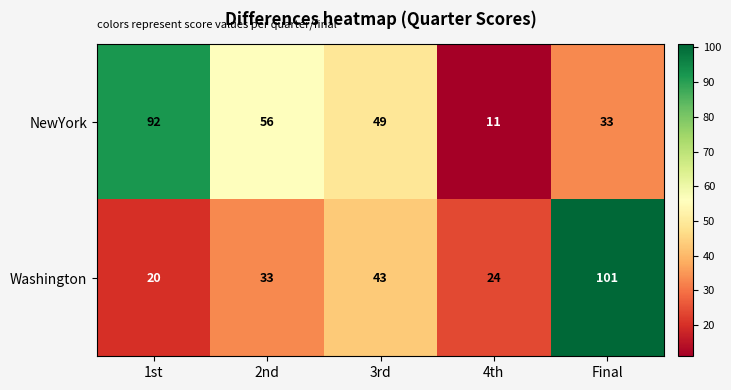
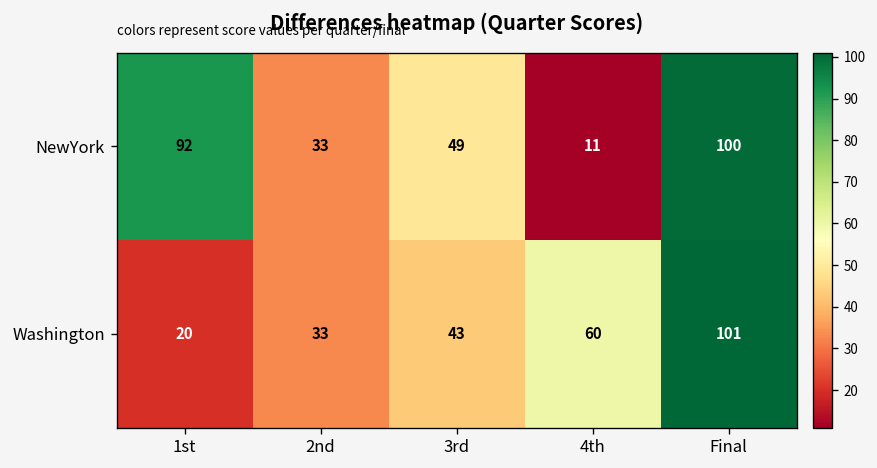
  {
    "NewYork": {
      "1st": 92,
-     "2nd": 56,
+     "2nd": 33,
      "3rd": 49,
      "4th": 11,
-     "Final": 33
+     "Final": 100
    },
    "Washington": {
      "1st": 20,
      "2nd": 33,
      "3rd": 43,
-     "4th": 24,
+     "4th": 60,
      "Final": 101
    }
  }
